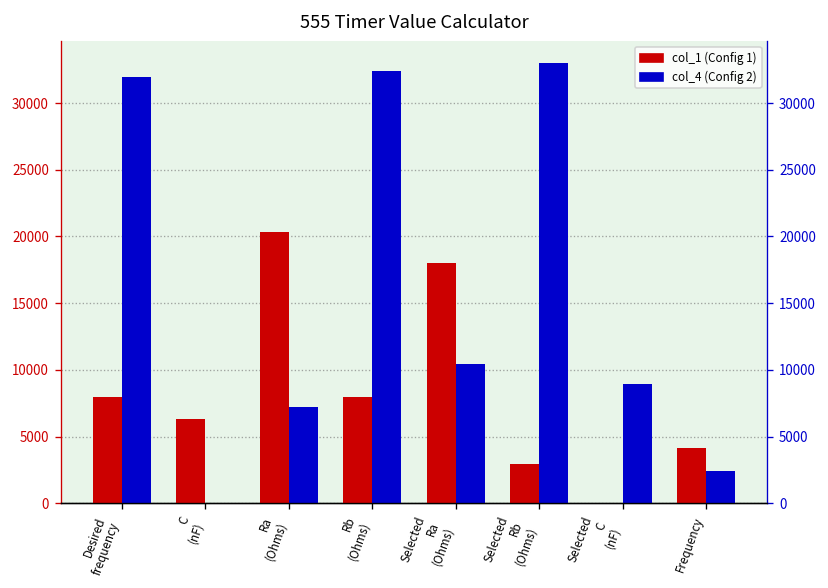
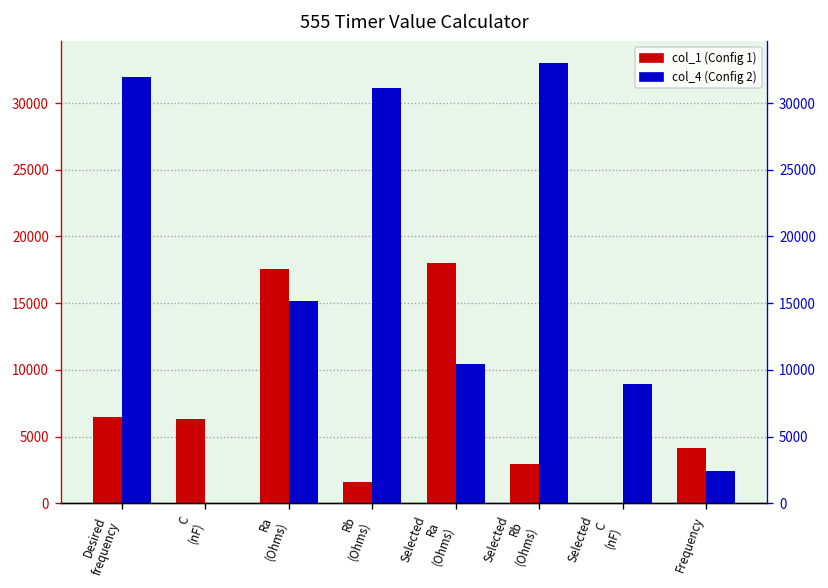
  {
    "col_1 (Config 1)": {
-     "Desired frequency": 8000,
+     "Desired frequency": 6500,
      "C (nF)": 6300,
-     "Ra (Ohms)": 20300,
-     "Rb (Ohms)": 8000,
+     "Ra (Ohms)": 17600,
+     "Rb (Ohms)": 1600,
      "Selected Ra (Ohms)": 18000,
      "Selected Rb (Ohms)": 2900,
      "Frequency": 4200
    },
    "col_4 (Config 2)": {
      "Desired frequency": 32000,
-     "Ra (Ohms)": 7200,
-     "Rb (Ohms)": 32400,
+     "Ra (Ohms)": 15200,
+     "Rb (Ohms)": 31100,
      "Selected Ra (Ohms)": 10400,
      "Selected Rb (Ohms)": 33000,
      "Selected C (nF)": 9000,
      "Frequency": 2400
    }
  }
